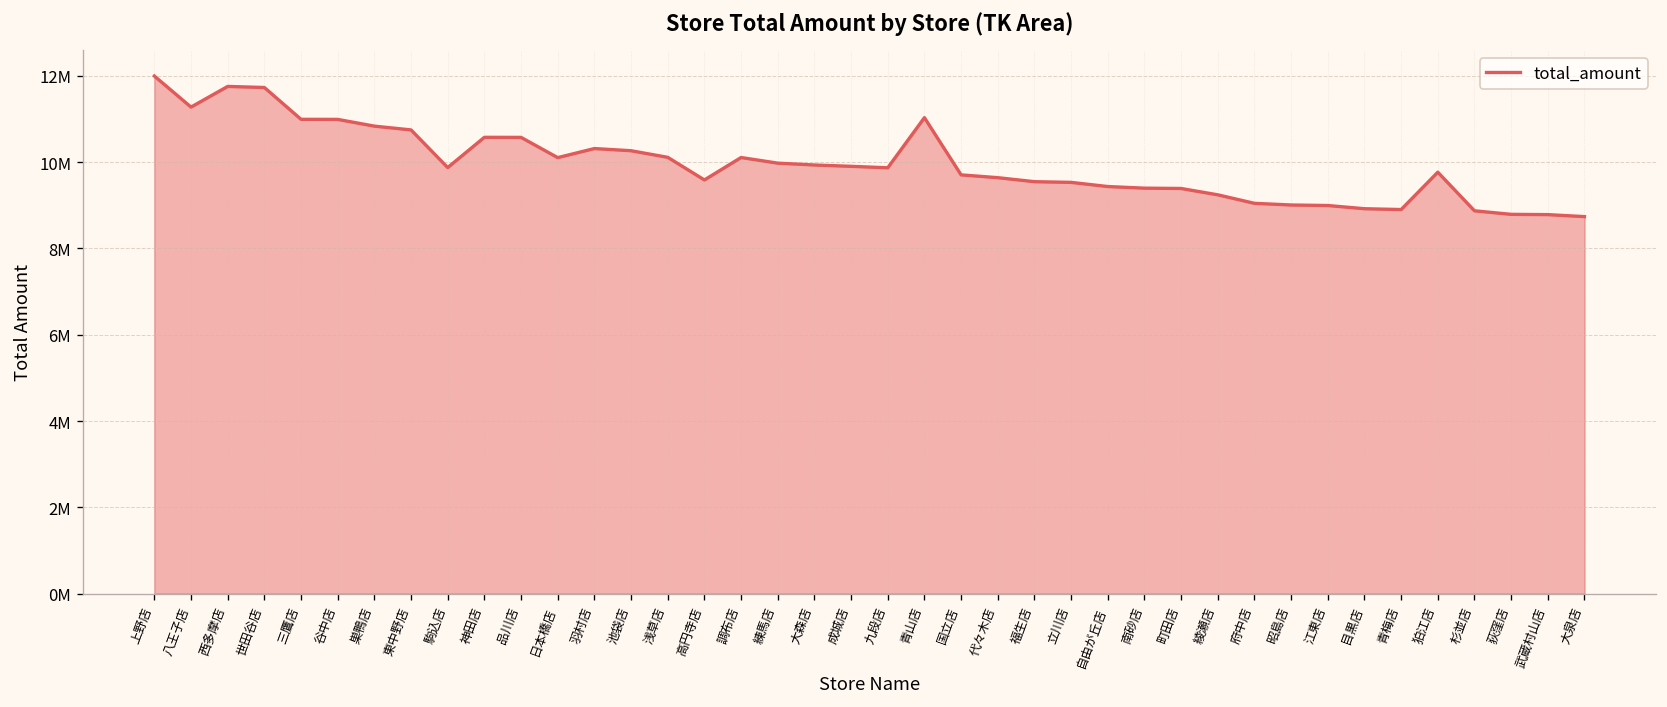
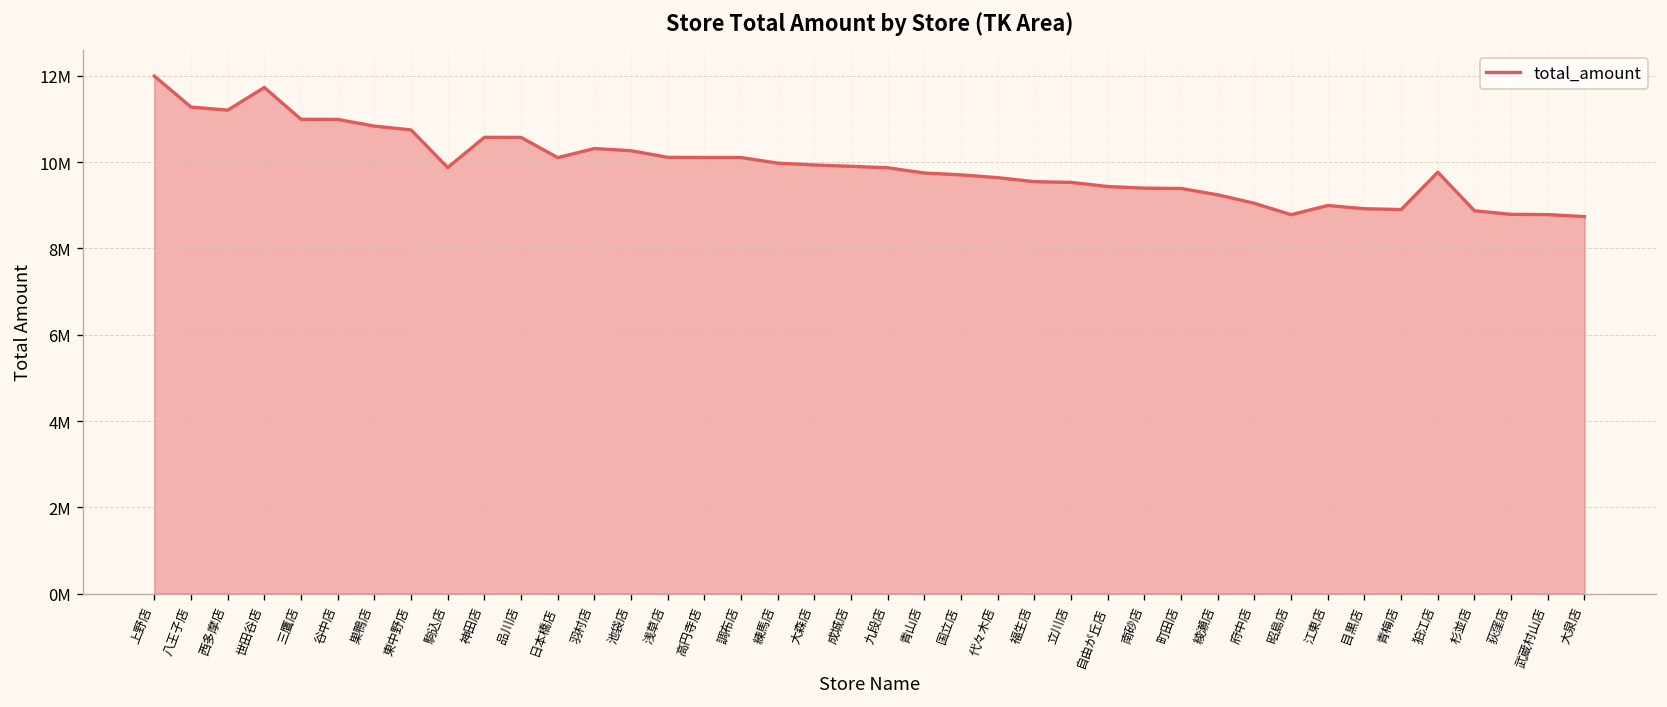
  {
    "上野店": 12000000,
    "八王子店": 11300000,
-   "西多摩店": 11800000,
+   "西多摩店": 11200000,
    "世田谷店": 11700000,
    "三鷹店": 11000000,
    "谷中店": 11000000,
    "巣鴨店": 10800000,
    "東中野店": 10700000,
    "駒込店": 9900000,
    "神田店": 10600000,
    "品川店": 10600000,
    "日本橋店": 10100000,
    "羽村店": 10300000,
    "池袋店": 10300000,
    "浅草店": 10100000,
-   "高円寺店": 9600000,
+   "高円寺店": 10100000,
    "調布店": 10100000,
    "練馬店": 10000000,
    "大森店": 9900000,
    "成城店": 9900000,
    "九段店": 9900000,
-   "青山店": 11000000,
+   "青山店": 9700000,
    "国立店": 9700000,
    "代々木店": 9600000,
    "福生店": 9500000,
    "立川店": 9500000,
    "自由が丘店": 9400000,
    "南砂店": 9400000,
    "町田店": 9400000,
    "綾瀬店": 9200000,
    "府中店": 9000000,
-   "昭島店": 9000000,
+   "昭島店": 8800000,
    "江東店": 9000000,
    "目黒店": 8900000,
    "青梅店": 8900000,
    "狛江店": 9800000,
    "杉並店": 8900000,
    "荻窪店": 8800000,
    "武蔵村山店": 8800000,
    "大泉店": 8700000
  }
